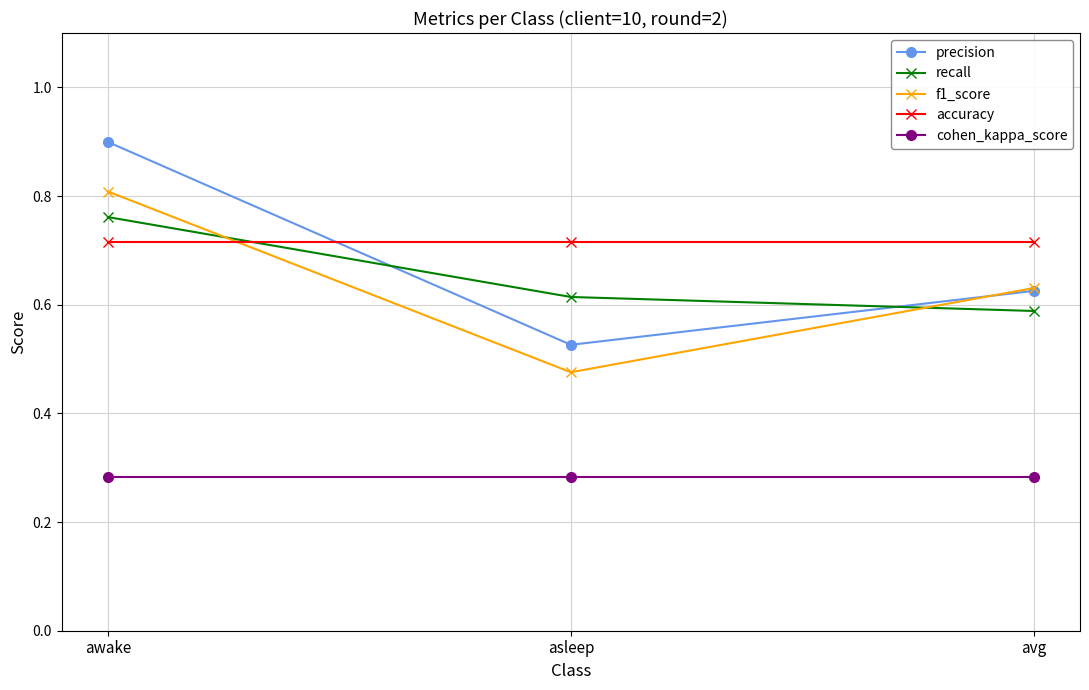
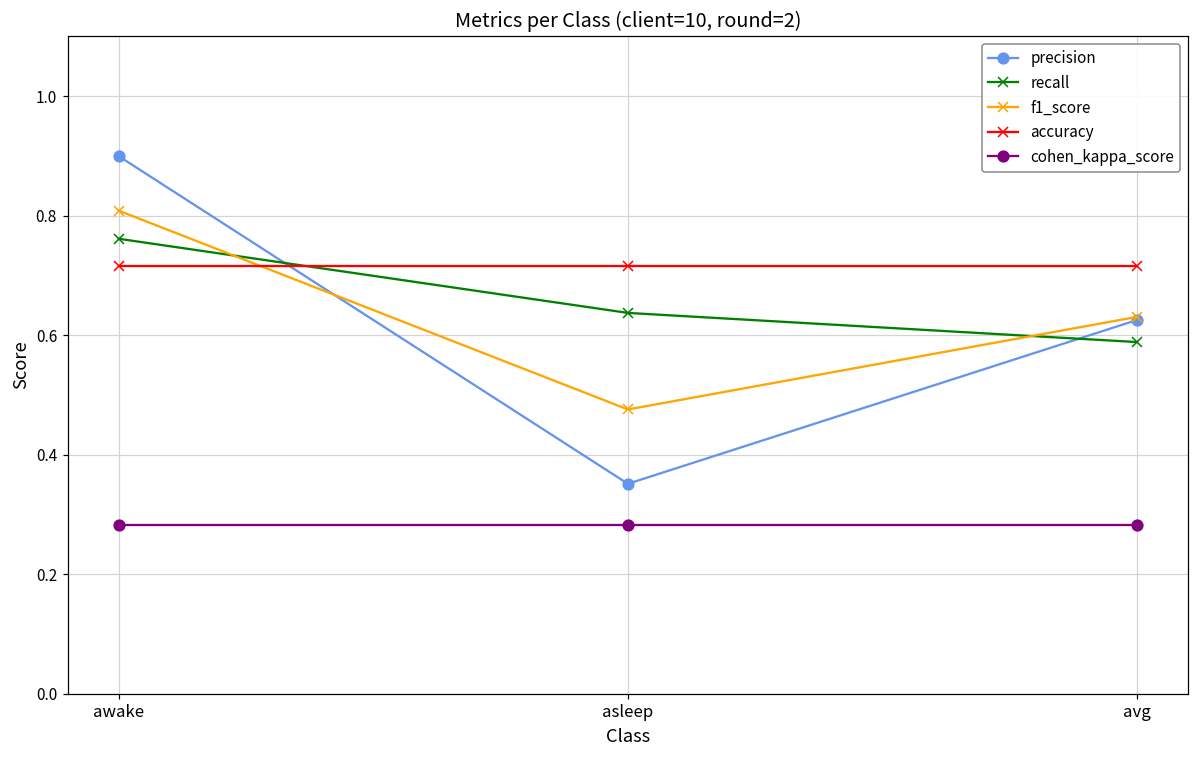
  {
    "precision": {
      "awake": 0.90,
-     "asleep": 0.53,
+     "asleep": 0.35,
      "avg": 0.63
    },
    "recall": {
      "awake": 0.76,
-     "asleep": 0.61,
+     "asleep": 0.64,
      "avg": 0.59
    },
    "f1_score": {
      "awake": 0.81,
      "asleep": 0.48,
      "avg": 0.63
    },
    "accuracy": {
      "awake": 0.72,
      "asleep": 0.72,
      "avg": 0.72
    },
    "cohen_kappa_score": {
      "awake": 0.28,
      "asleep": 0.28,
      "avg": 0.28
    }
  }
